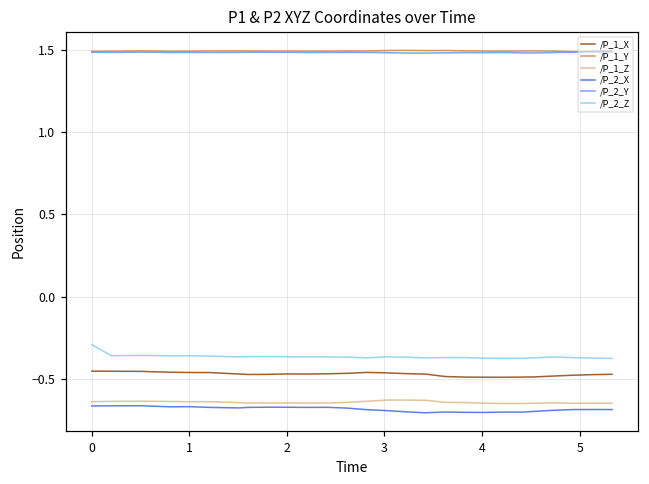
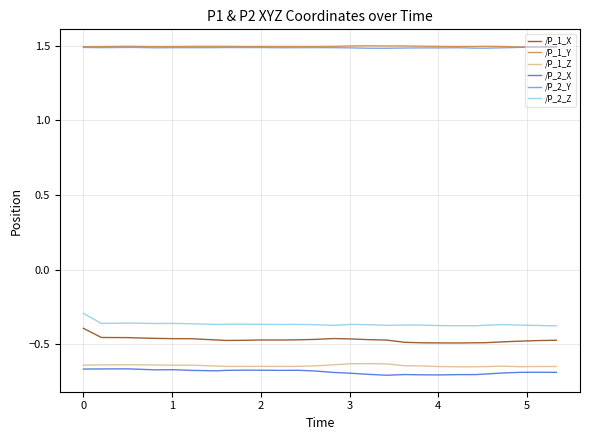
  {
    "/P_1_X": {
-     "0": -0.46
+     "0": -0.39
    },
    "/P_1_Z": {
      "0": -0.64
    },
    "/P_2_Z": {
      "0": -0.29
    }
  }
